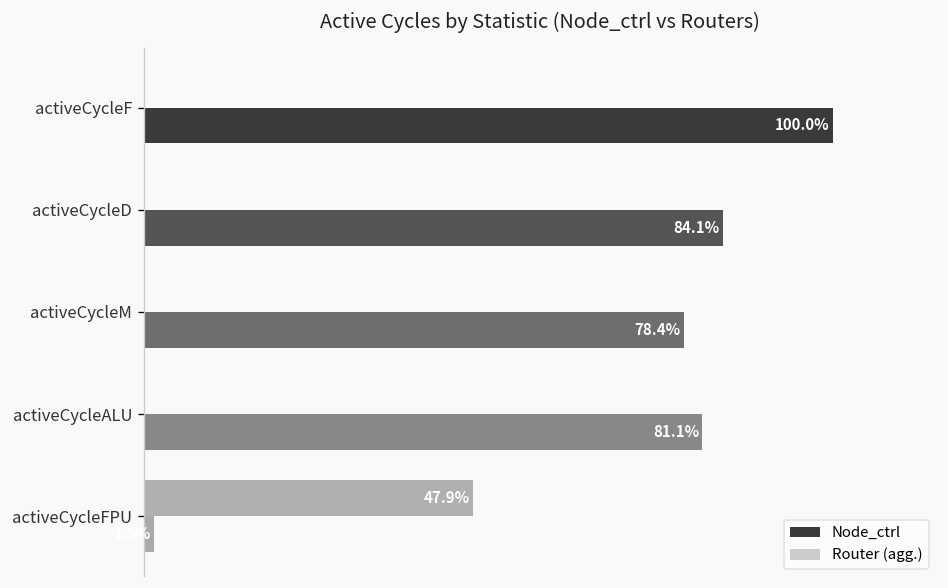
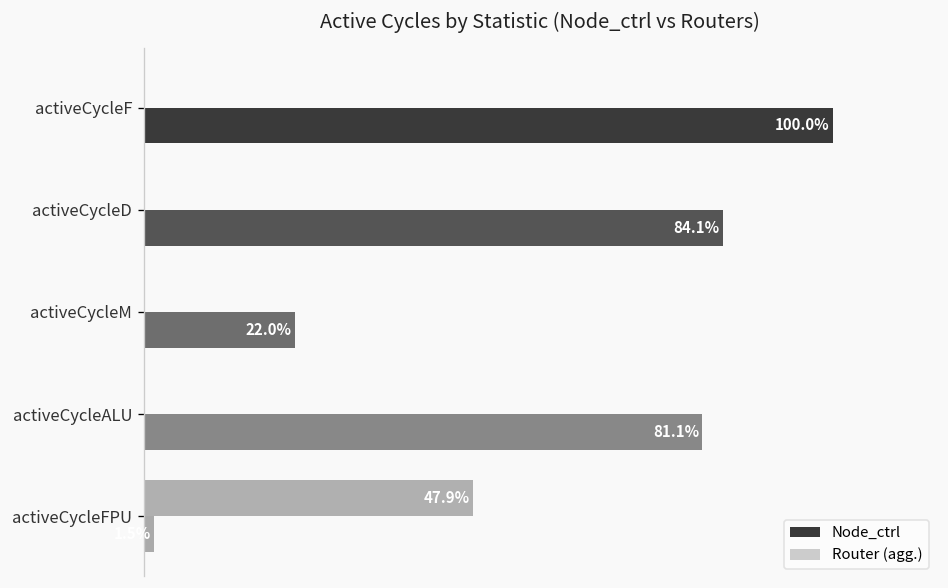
  {
    "Node_ctrl": {
      "activeCycleF": "100.0%",
      "activeCycleD": "84.1%",
-     "activeCycleM": "78.4%",
+     "activeCycleM": "22.0%",
      "activeCycleALU": "81.1%"
    },
    "Router (agg.)": {
      "activeCycleFPU": "47.9%"
    }
  }
